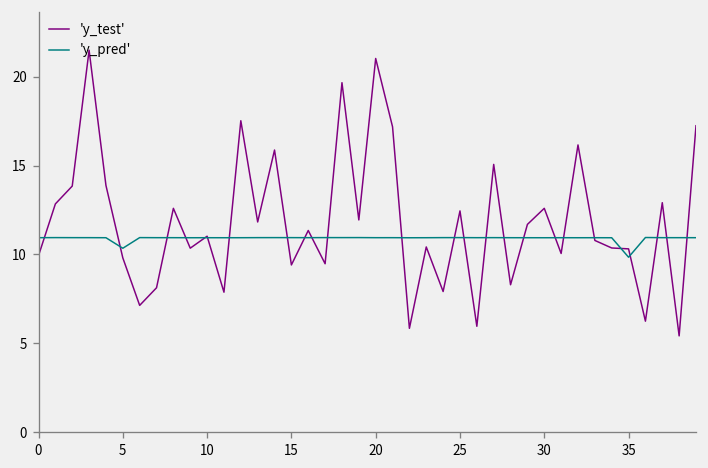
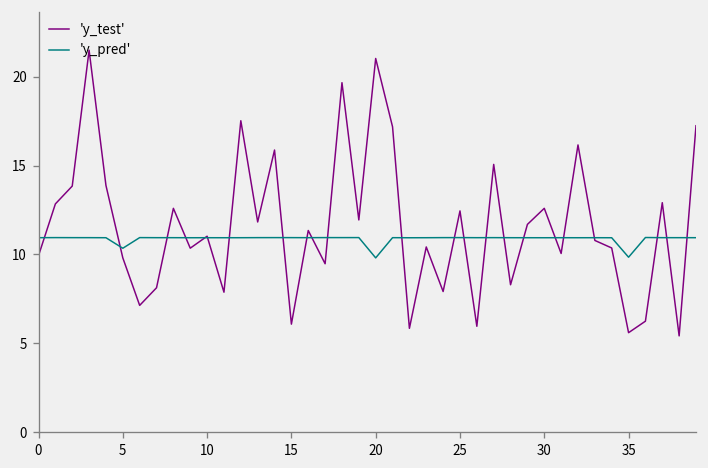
  {
    "'y_test'": {
      "0": 9.9,
      "5": 9.8,
-     "15": 9.4,
+     "15": 6.1,
      "20": 21.0,
      "25": 12.4,
      "30": 12.6,
-     "35": 10.3
+     "35": 5.6
    },
    "'y_pred'": {
      "0": 10.9,
      "5": 10.3,
      "15": 10.9,
-     "20": 10.9,
+     "20": 9.8,
      "25": 10.9,
      "30": 10.9,
      "35": 9.8
    }
  }
